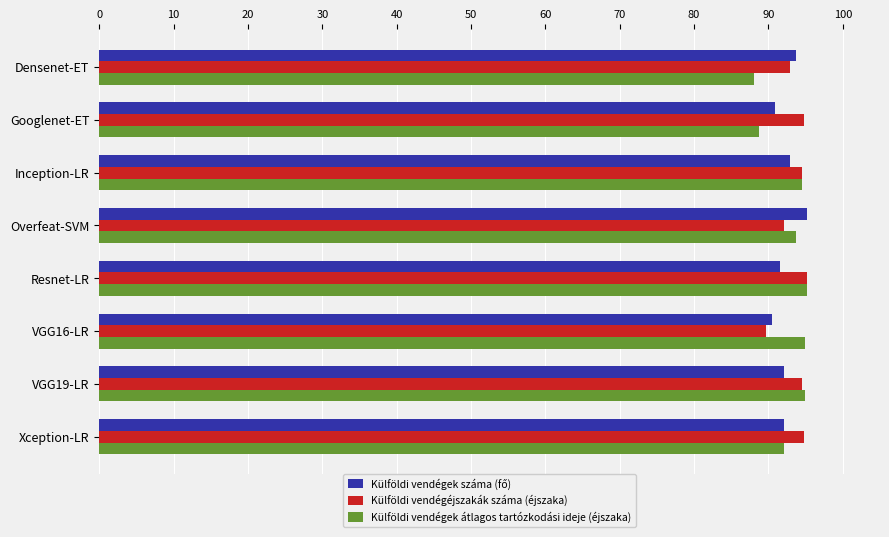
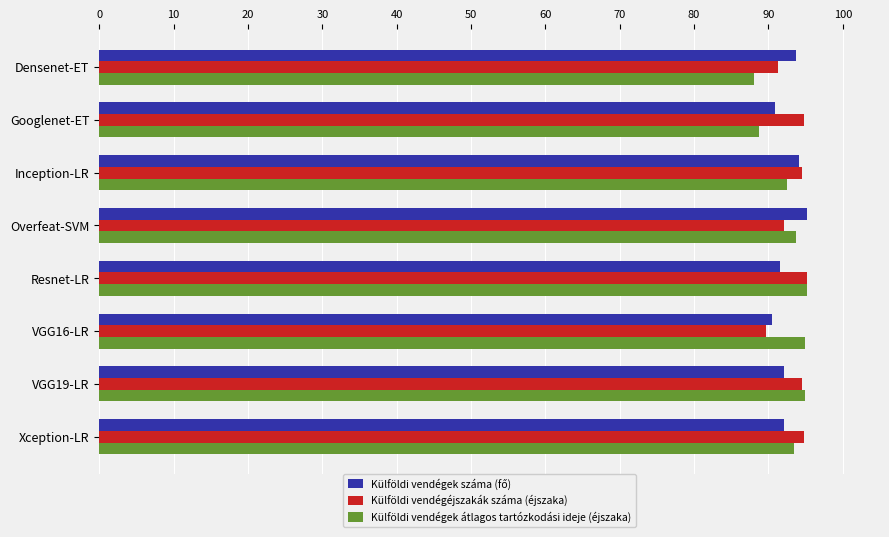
  {
    "Külföldi vendégek száma (fő)": {
      "Densenet-ET": 94,
      "Googlenet-ET": 91,
-     "Inception-LR": 93,
+     "Inception-LR": 94,
      "Overfeat-SVM": 95,
      "Resnet-LR": 92,
      "VGG16-LR": 90,
      "VGG19-LR": 92,
      "Xception-LR": 92
    },
    "Külföldi vendégéjszakák száma (éjszaka)": {
-     "Densenet-ET": 93,
+     "Densenet-ET": 91,
      "Googlenet-ET": 95,
      "Inception-LR": 94,
      "Overfeat-SVM": 92,
      "Resnet-LR": 95,
      "VGG16-LR": 90,
      "VGG19-LR": 95,
      "Xception-LR": 95
    },
    "Külföldi vendégek átlagos tartózkodási ideje (éjszaka)": {
      "Densenet-ET": 88,
      "Googlenet-ET": 89,
-     "Inception-LR": 94,
+     "Inception-LR": 92,
      "Overfeat-SVM": 94,
      "Resnet-LR": 95,
      "VGG16-LR": 95,
      "VGG19-LR": 95,
-     "Xception-LR": 92
+     "Xception-LR": 93
    }
  }
